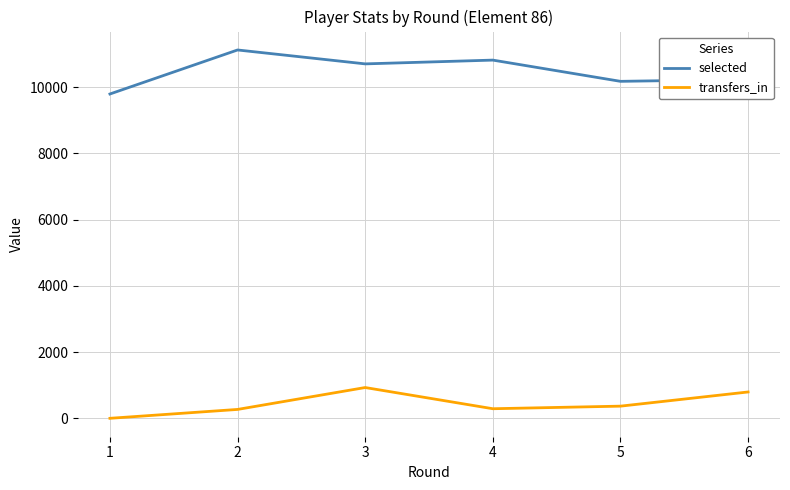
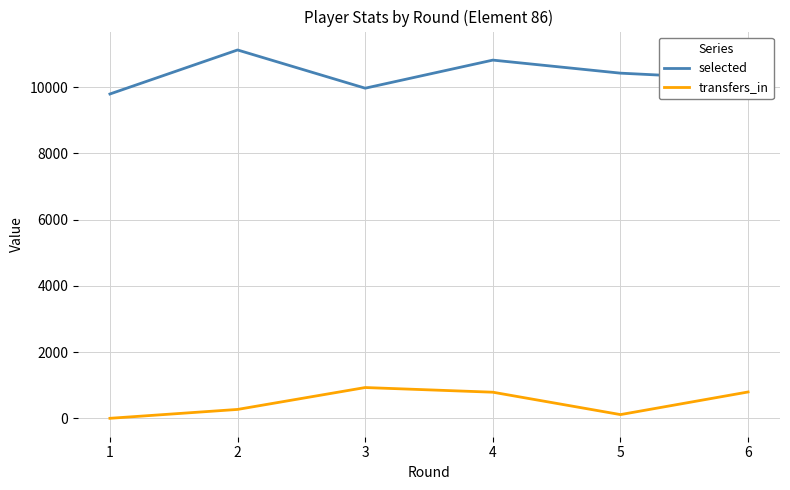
  {
    "selected": {
      "1": 9800,
      "2": 11100,
-     "3": 10700,
+     "3": 10000,
      "4": 10800,
-     "5": 10200
+     "5": 10400
    },
    "transfers_in": {
      "1": 0,
      "2": 300,
      "3": 900,
-     "4": 300,
-     "5": 400,
+     "4": 800,
+     "5": 100,
      "6": 800
    }
  }
